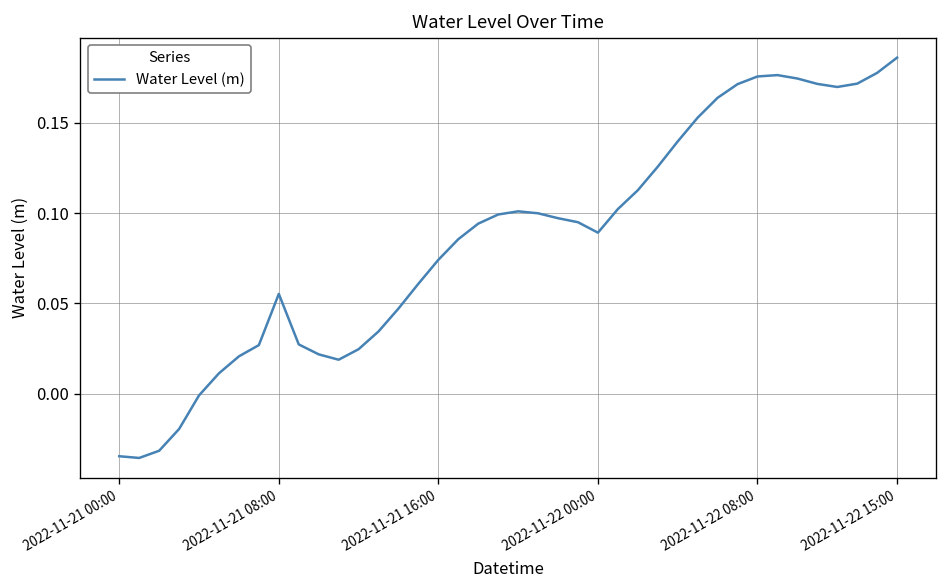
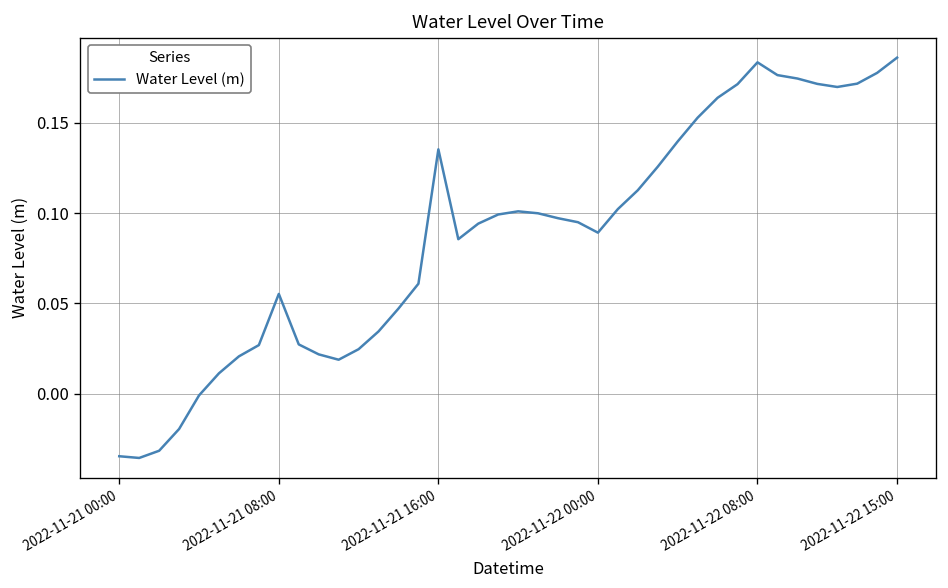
  {
    "2022-11-21 00:00": -0.035,
    "2022-11-21 08:00": 0.055,
-   "2022-11-21 16:00": 0.074,
+   "2022-11-21 16:00": 0.135,
    "2022-11-22 00:00": 0.089,
-   "2022-11-22 08:00": 0.176,
+   "2022-11-22 08:00": 0.183,
    "2022-11-22 15:00": 0.186
  }
